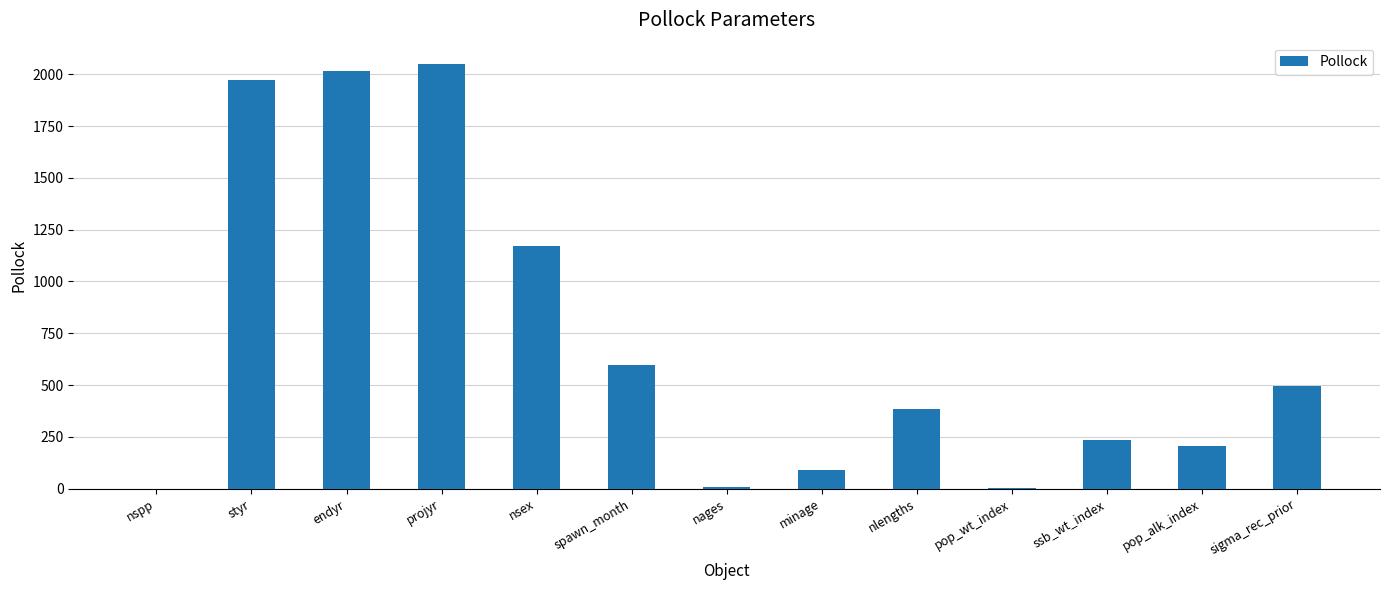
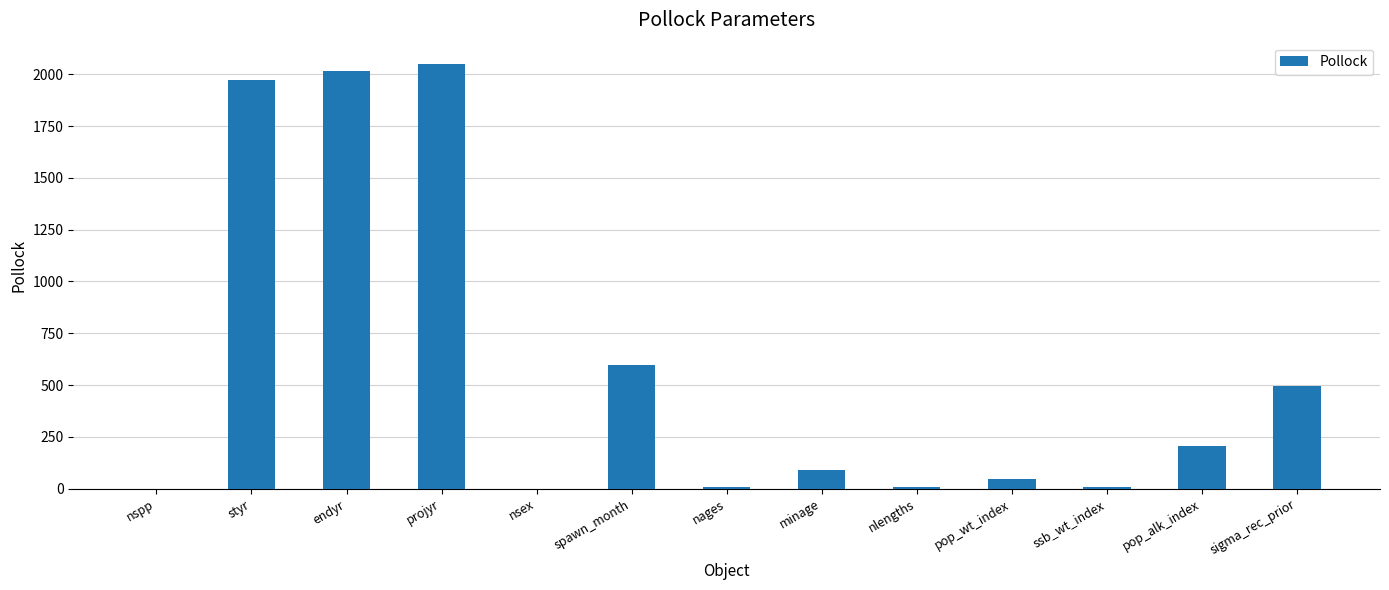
  {
    "styr": 1970,
    "endyr": 2020,
    "projyr": 2050,
-   "nsex": 1170,
+   "nsex": 0,
    "spawn_month": 600,
    "minage": 90,
-   "nlengths": 390,
-   "pop_wt_index": 0,
-   "ssb_wt_index": 230,
+   "nlengths": 10,
+   "pop_wt_index": 50,
+   "ssb_wt_index": 10,
    "pop_alk_index": 210,
    "sigma_rec_prior": 500
  }
